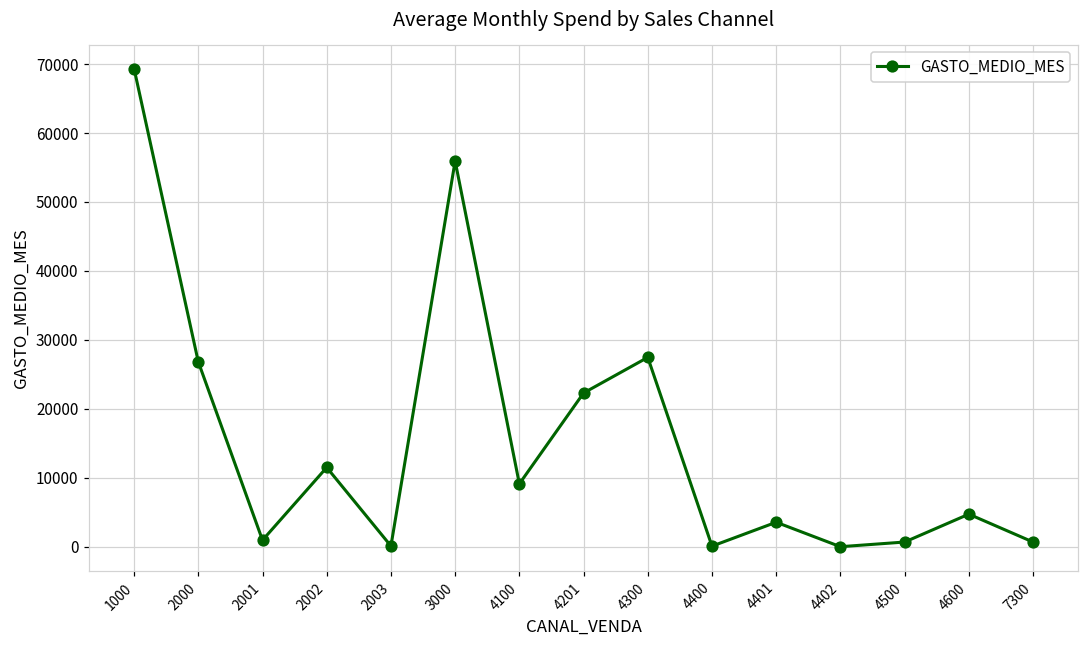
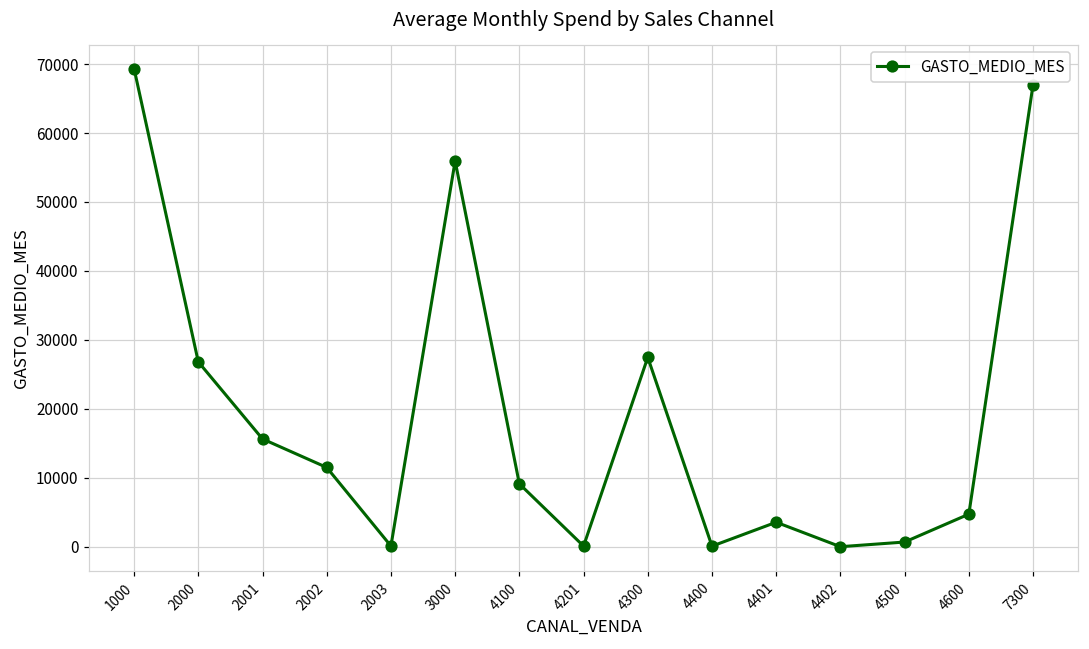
  {
    "1000": 69000,
    "2000": 27000,
-   "2001": 1000,
+   "2001": 16000,
    "2002": 12000,
    "2003": 0,
    "3000": 56000,
    "4100": 9000,
-   "4201": 22000,
+   "4201": 0,
    "4300": 27000,
    "4400": 0,
    "4401": 4000,
    "4402": 0,
    "4500": 1000,
    "4600": 5000,
-   "7300": 1000
+   "7300": 67000
  }
